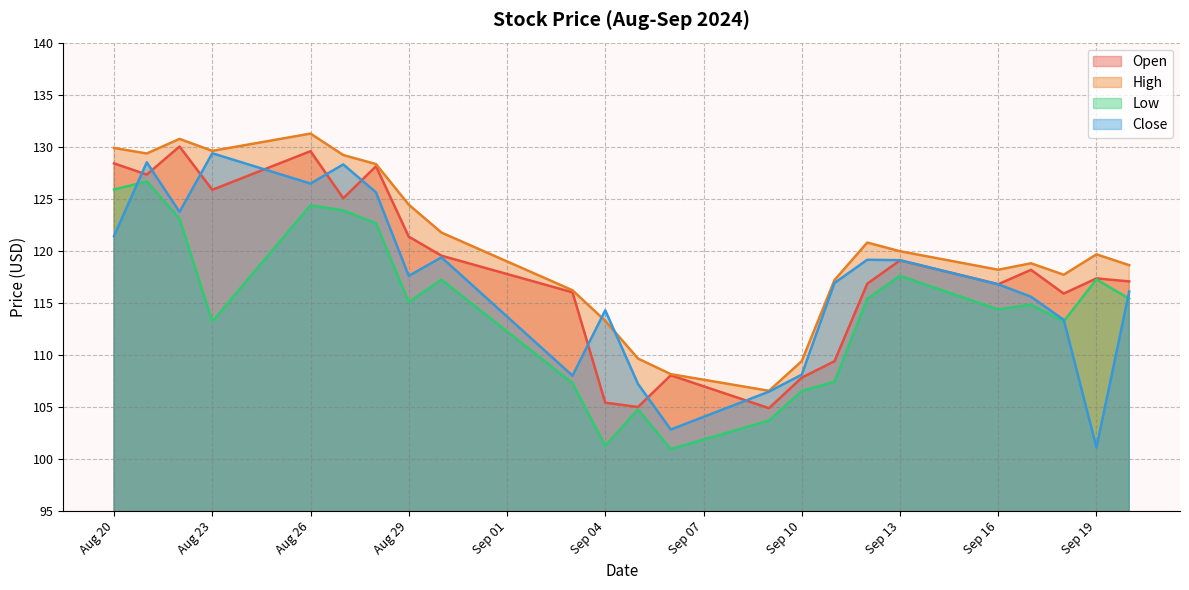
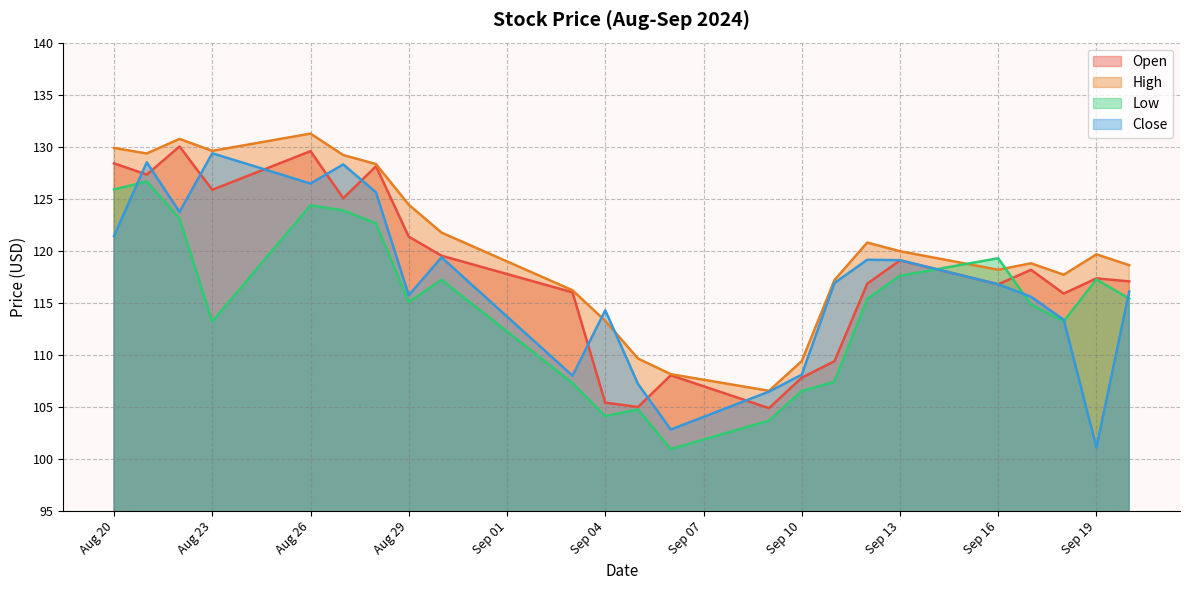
  {
    "Low": {
      "Aug 20": 125.9,
      "Aug 23": 113.2,
      "Aug 26": 124.4,
      "Aug 29": 115.1,
-     "Sep 04": 101.3,
+     "Sep 04": 104.1,
      "Sep 10": 106.5,
      "Sep 13": 117.6,
-     "Sep 16": 114.4
+     "Sep 16": 119.3
    },
    "Close": {
      "Aug 20": 121.4,
      "Aug 26": 126.5,
-     "Aug 29": 117.6,
+     "Aug 29": 115.7,
      "Sep 04": 114.3,
      "Sep 10": 108.1,
      "Sep 19": 101.1
    }
  }
